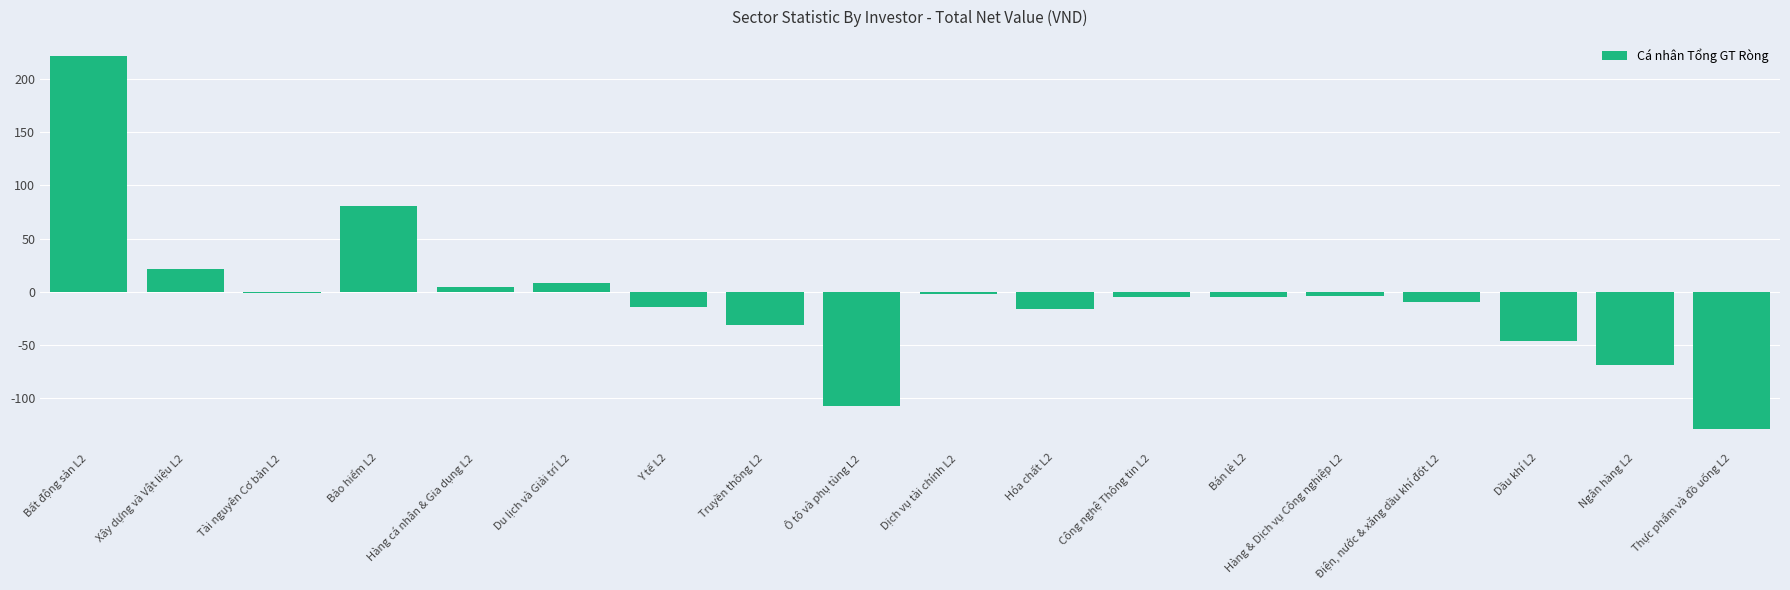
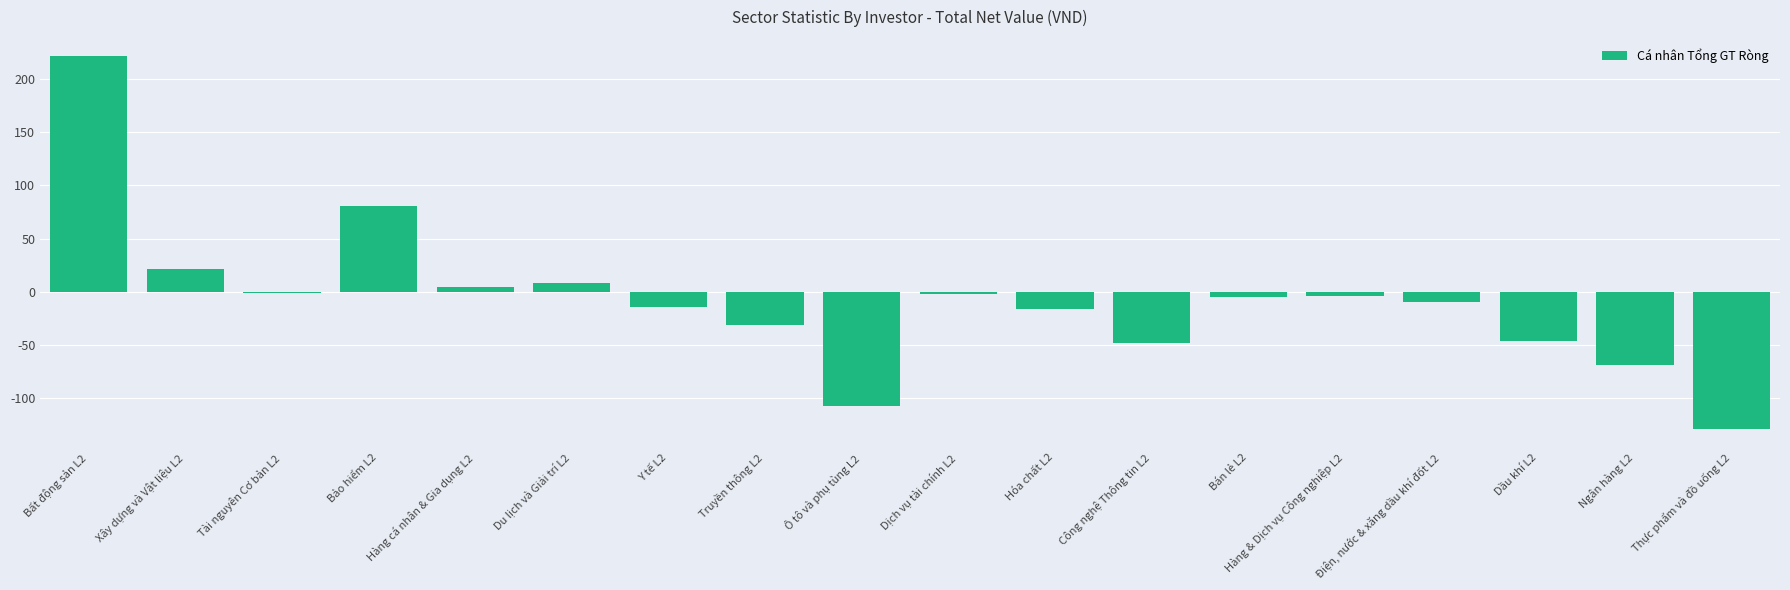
  {
    "Bất động sản L2": 222,
    "Xây dựng và Vật liệu L2": 22,
    "Bảo hiểm L2": 81,
    "Hàng cá nhân & Gia dụng L2": 4,
    "Du lịch và Giải trí L2": 8,
    "Y tế L2": -14,
    "Truyền thông L2": -31,
    "Ô tô và phụ tùng L2": -108,
    "Hóa chất L2": -16,
-   "Công nghệ Thông tin L2": -5,
+   "Công nghệ Thông tin L2": -48,
    "Bán lẻ L2": -5,
    "Hàng & Dịch vụ Công nghiệp L2": -4,
    "Điện, nước & xăng dầu khí đốt L2": -10,
    "Dầu khí L2": -46,
    "Ngân hàng L2": -69,
    "Thực phẩm và đồ uống L2": -129
  }
